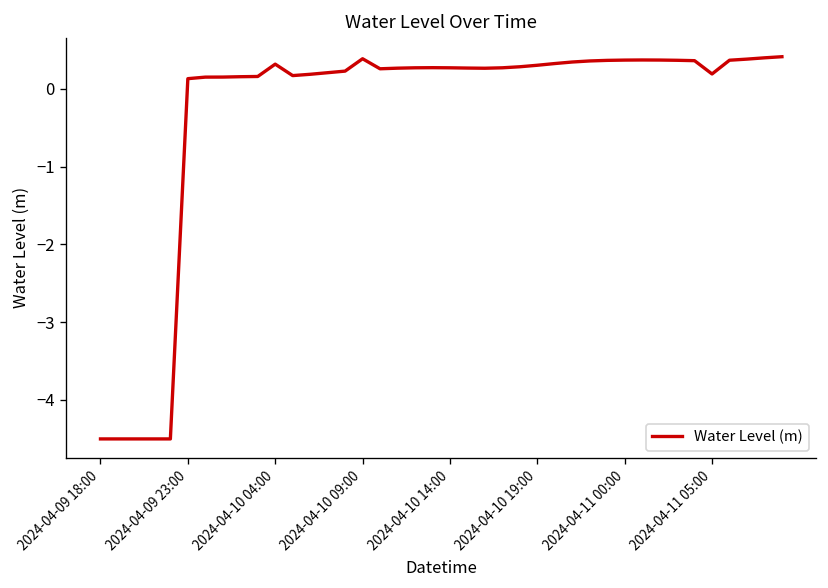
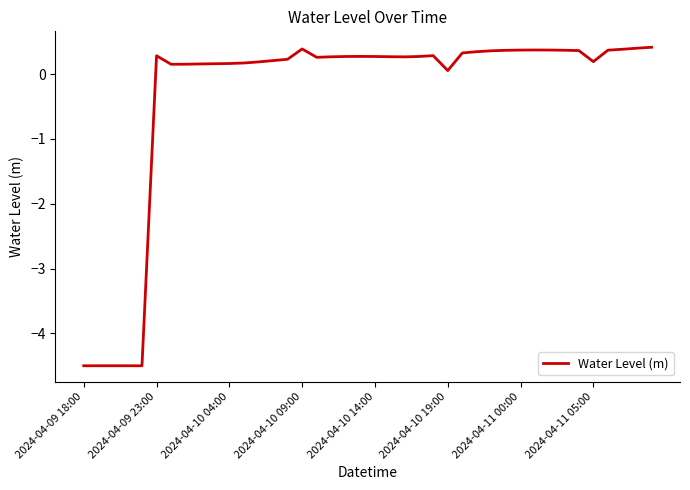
  {
    "2024-04-09 18:00": -4.5,
-   "2024-04-09 23:00": 0.1,
-   "2024-04-10 04:00": 0.3,
+   "2024-04-09 23:00": 0.3,
+   "2024-04-10 04:00": 0.2,
    "2024-04-10 09:00": 0.4,
    "2024-04-10 14:00": 0.3,
-   "2024-04-10 19:00": 0.3,
+   "2024-04-10 19:00": 0.1,
    "2024-04-11 00:00": 0.4,
    "2024-04-11 05:00": 0.2
  }
